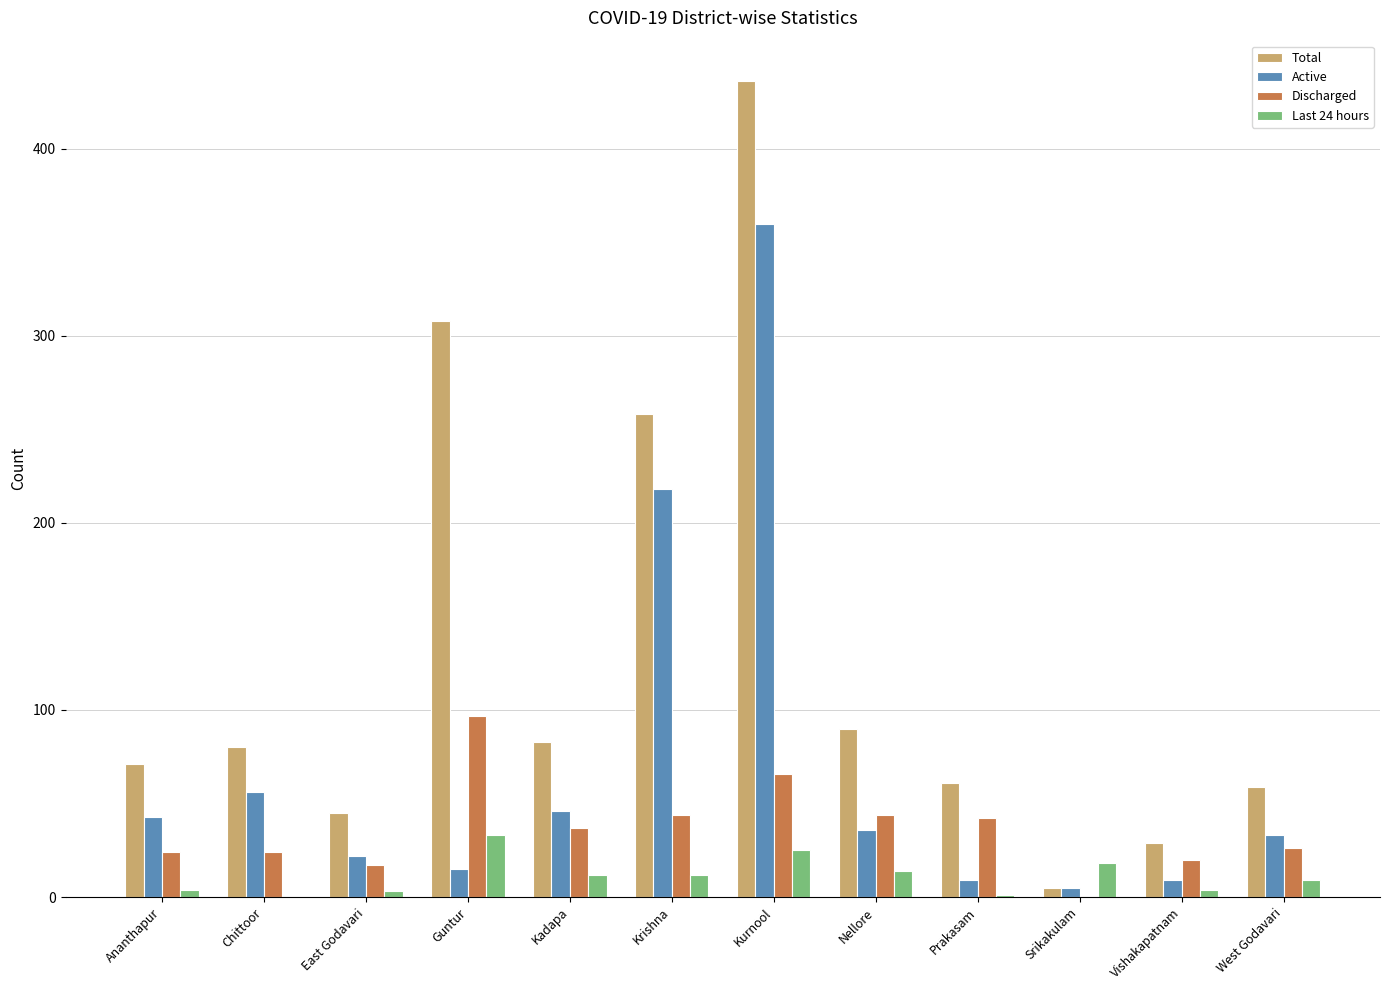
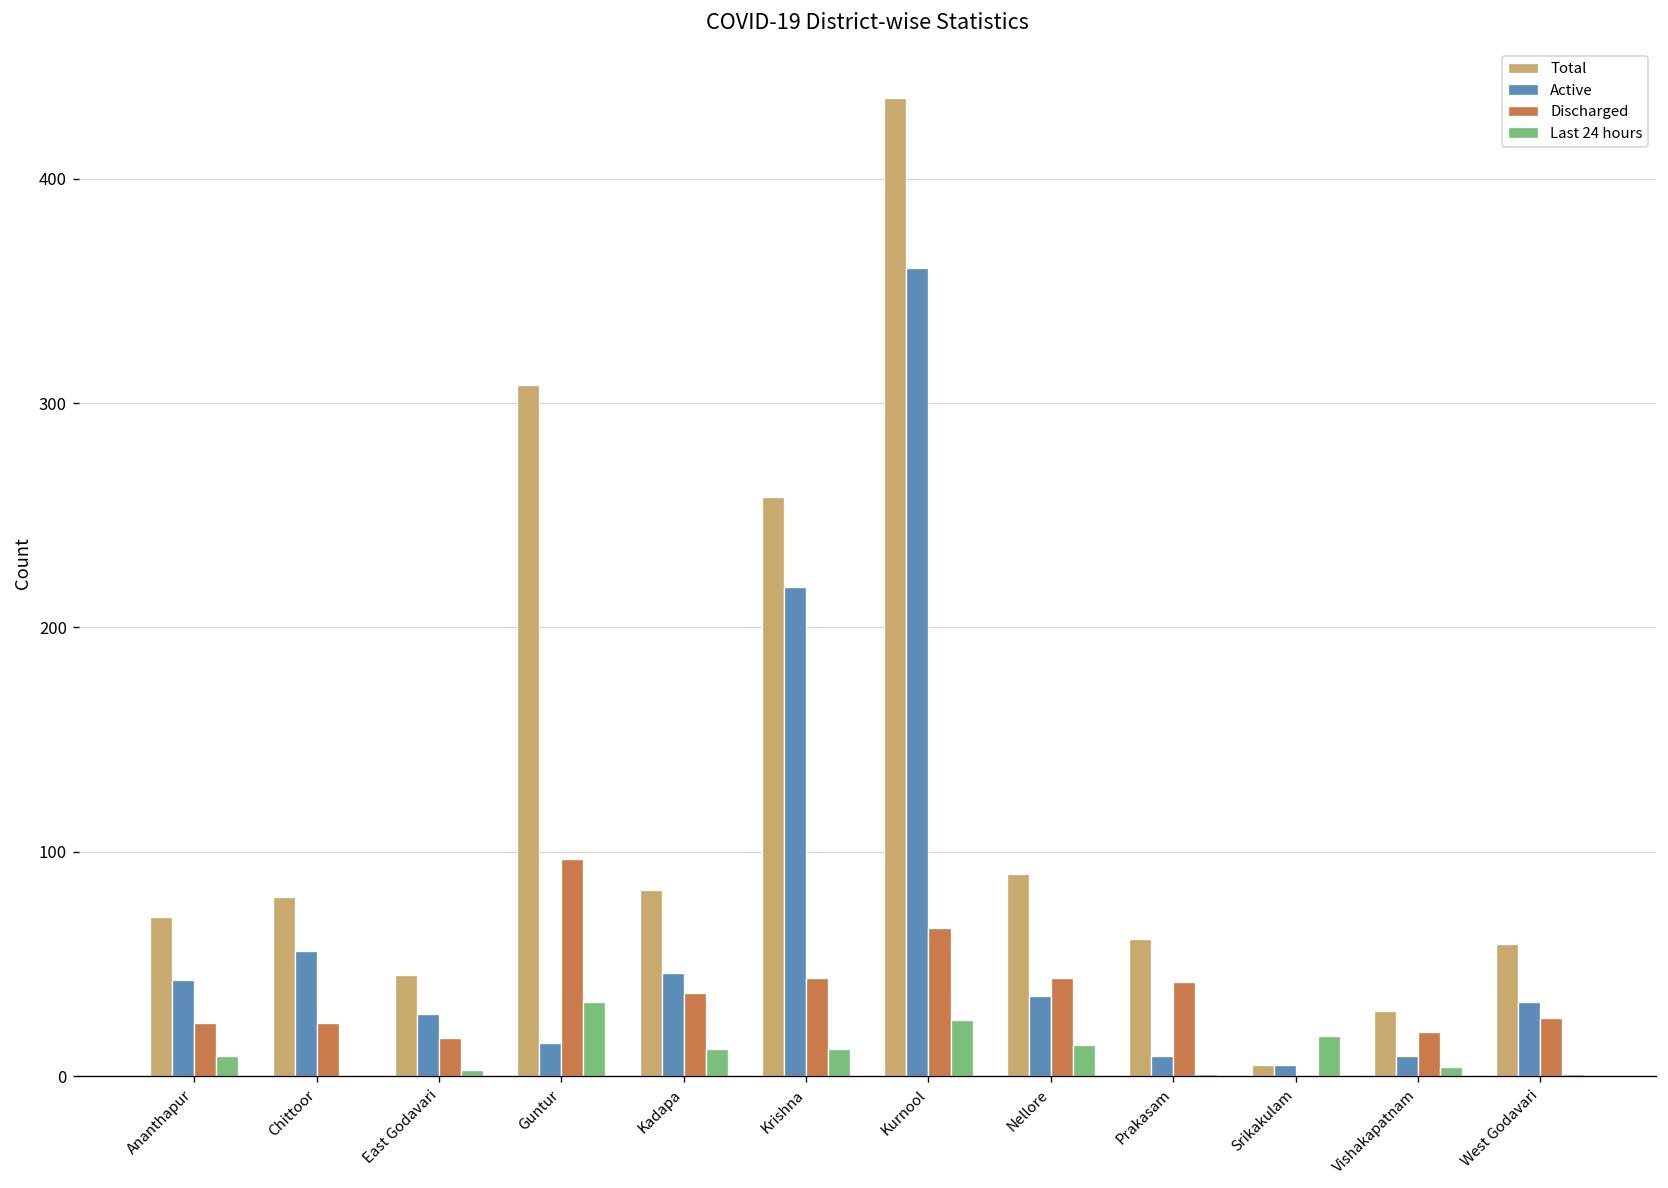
  {
    "Active": {
      "Ananthapur": 43,
      "Chittoor": 56,
-     "East Godavari": 22,
+     "East Godavari": 28,
      "Guntur": 15,
      "Kadapa": 46,
      "Krishna": 218,
      "Kurnool": 360,
      "Nellore": 36,
      "Prakasam": 9,
      "Srikakulam": 5,
      "Vishakapatnam": 9,
      "West Godavari": 33
    },
    "Last 24 hours": {
-     "Ananthapur": 4,
+     "Ananthapur": 9,
      "Chittoor": 0,
      "East Godavari": 3,
      "Guntur": 33,
      "Kadapa": 12,
      "Krishna": 12,
      "Kurnool": 25,
      "Nellore": 14,
      "Srikakulam": 18,
      "Vishakapatnam": 4,
-     "West Godavari": 9
+     "West Godavari": 1
    }
  }
